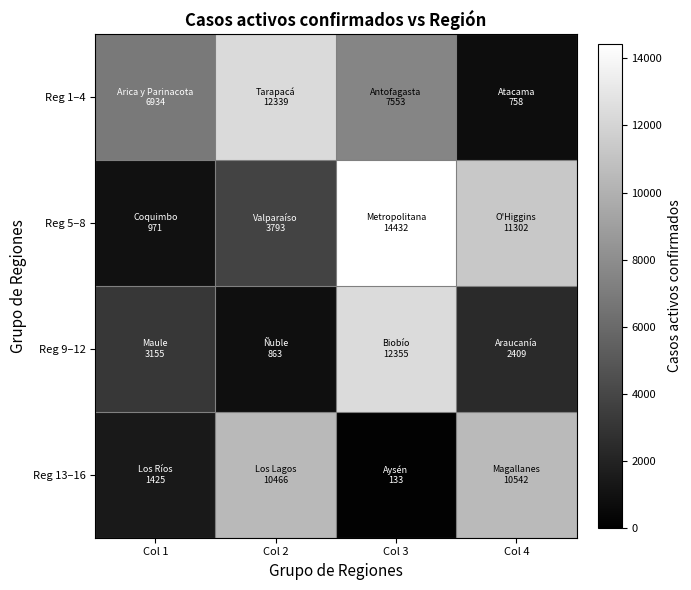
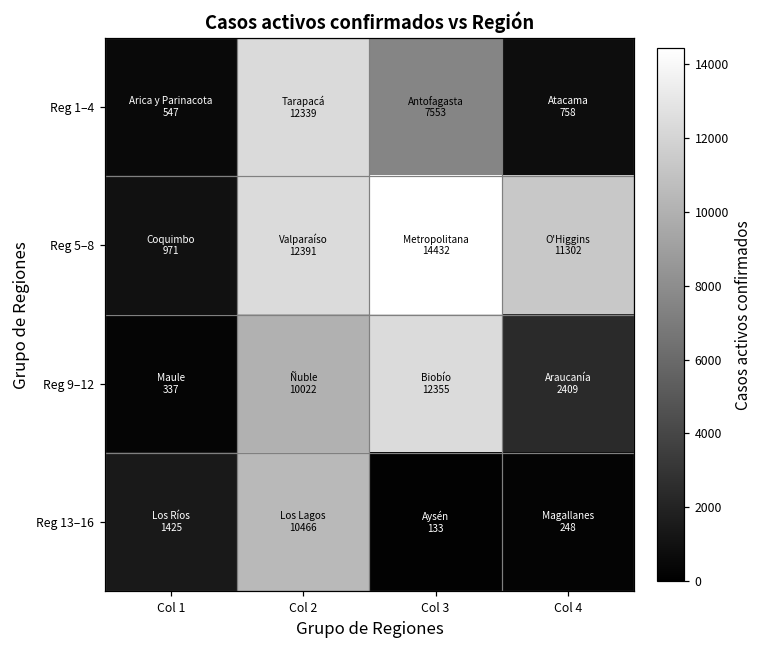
  {
    "Reg 1–4": {
-     "Col 1": 6934,
+     "Col 1": 547,
      "Col 2": 12339,
      "Col 3": 7553,
      "Col 4": 758
    },
    "Reg 5–8": {
      "Col 1": 971,
-     "Col 2": 3793,
+     "Col 2": 12391,
      "Col 3": 14432,
      "Col 4": 11302
    },
    "Reg 9–12": {
-     "Col 1": 3155,
-     "Col 2": 863,
+     "Col 1": 337,
+     "Col 2": 10022,
      "Col 3": 12355,
      "Col 4": 2409
    },
    "Reg 13–16": {
      "Col 1": 1425,
      "Col 2": 10466,
      "Col 3": 133,
-     "Col 4": 10542
+     "Col 4": 248
    }
  }
